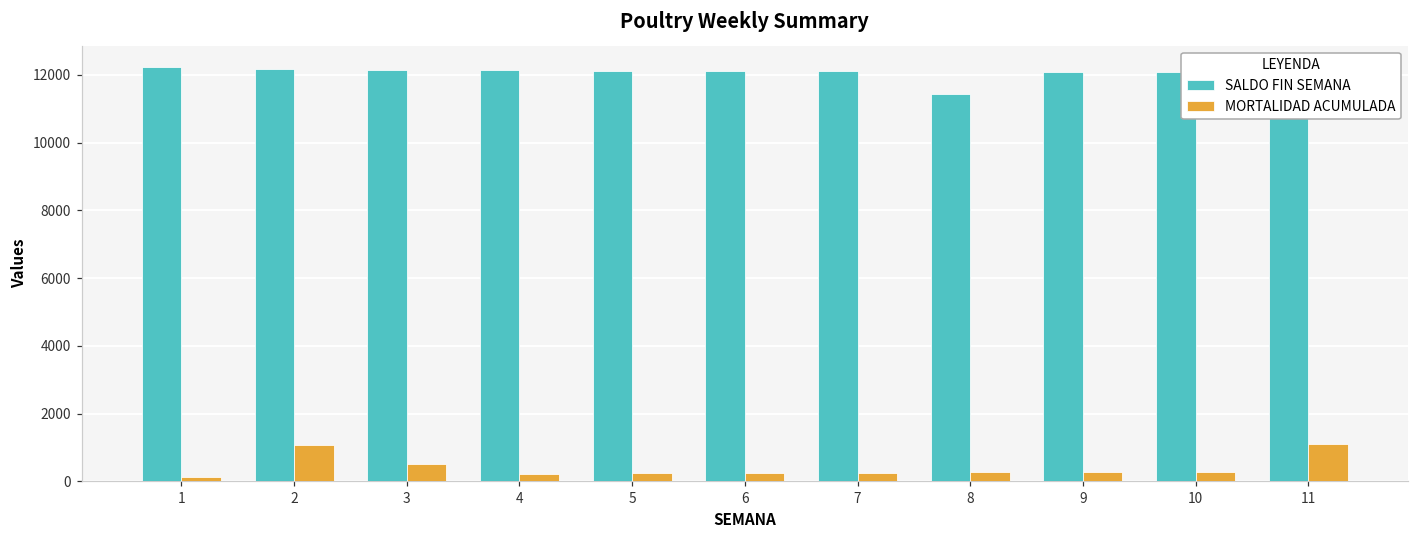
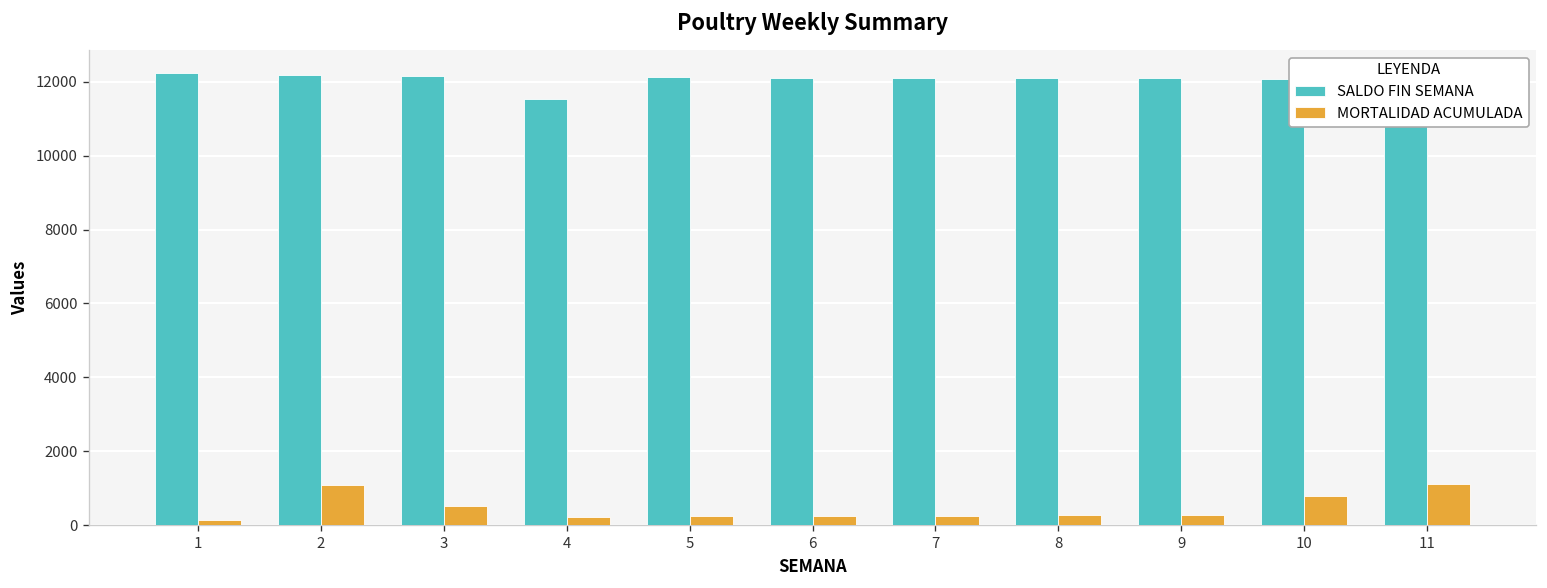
  {
    "SALDO FIN SEMANA": {
      "1": 12200,
      "2": 12200,
      "3": 12200,
-     "4": 12100,
+     "4": 11500,
      "5": 12100,
      "6": 12100,
      "7": 12100,
-     "8": 11400,
+     "8": 12100,
      "9": 12100,
      "10": 12100
    },
    "MORTALIDAD ACUMULADA": {
      "1": 100,
      "2": 1100,
      "3": 500,
      "4": 200,
      "5": 200,
      "6": 300,
      "7": 300,
      "8": 300,
      "9": 300,
-     "10": 300,
+     "10": 800,
      "11": 1100
    }
  }
